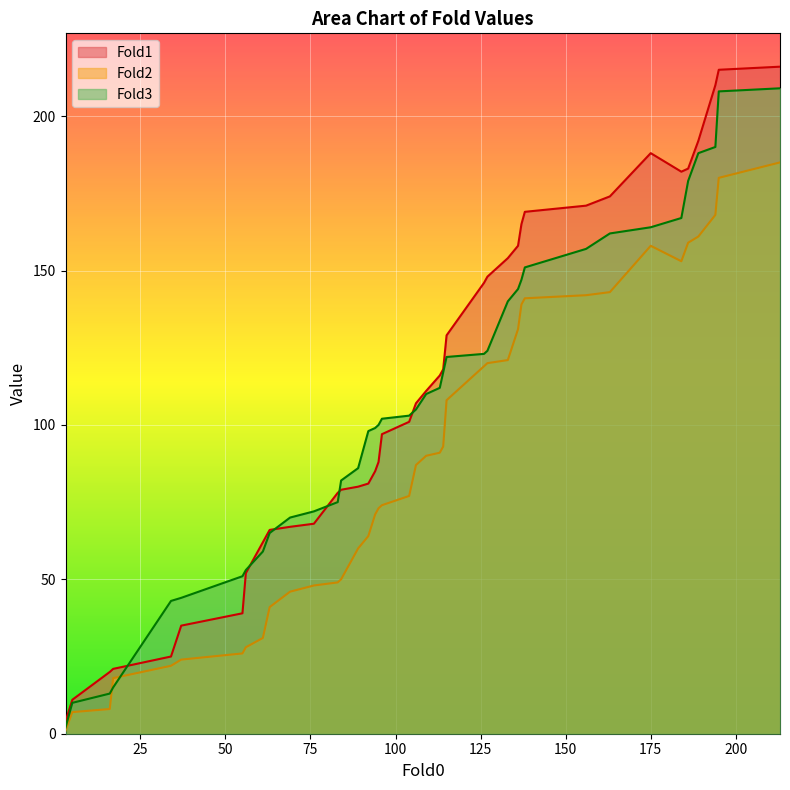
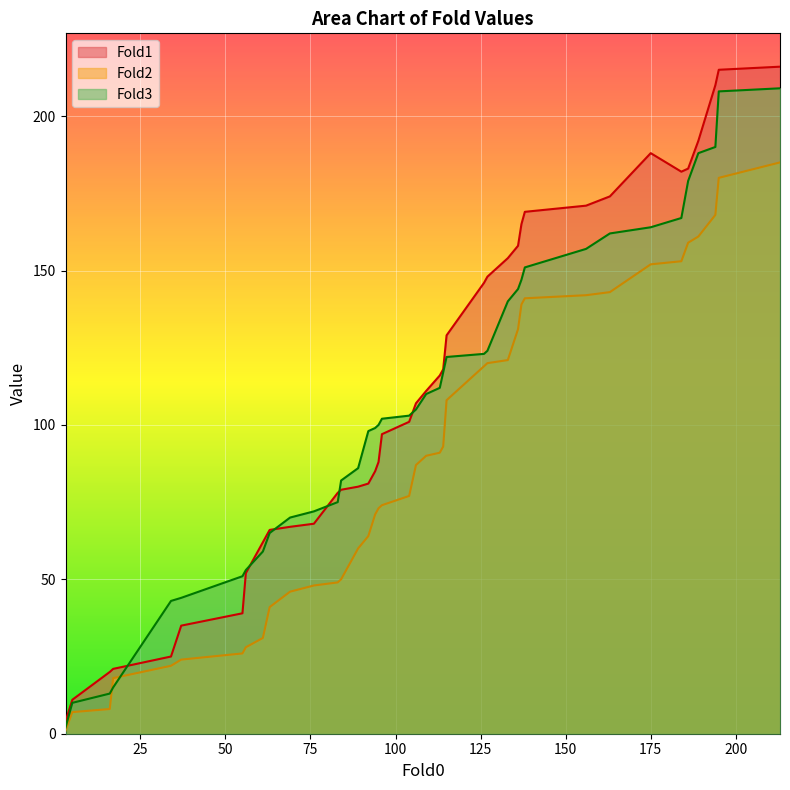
  {
    "Fold1": {
      "175": 188
    },
    "Fold2": {
-     "175": 158
+     "175": 152
    },
    "Fold3": {
      "175": 164
    }
  }
